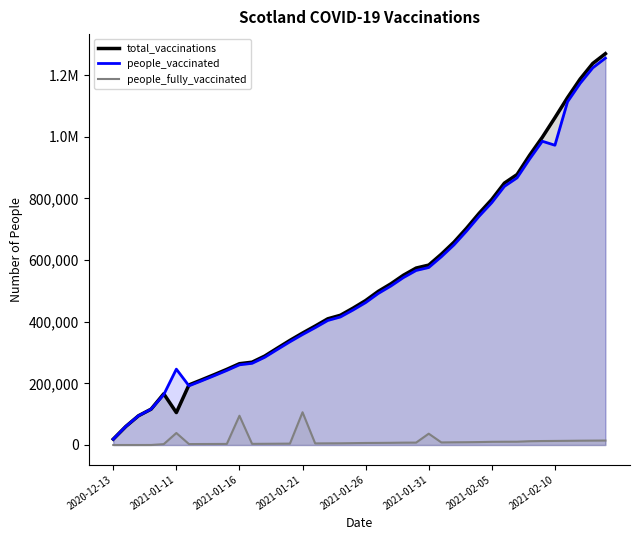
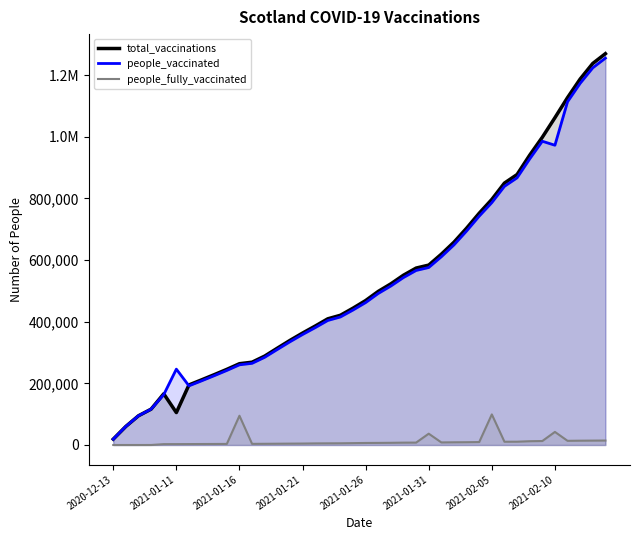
  {
    "total_vaccinations": {
      "2021-01-11": "110,000",
      "2021-02-05": "800,000",
      "2021-02-10": "1,060,000"
    },
    "people_vaccinated": {
      "2021-01-11": "250,000",
      "2021-02-05": "790,000",
      "2021-02-10": "970,000"
    },
    "people_fully_vaccinated": {
      "2020-12-13": "0",
-     "2021-01-11": "40,000",
+     "2021-01-11": "0",
      "2021-01-16": "90,000",
-     "2021-01-21": "110,000",
+     "2021-01-21": "0",
      "2021-01-26": "10,000",
      "2021-01-31": "40,000",
-     "2021-02-05": "10,000",
-     "2021-02-10": "10,000"
+     "2021-02-05": "100,000",
+     "2021-02-10": "40,000"
    }
  }
